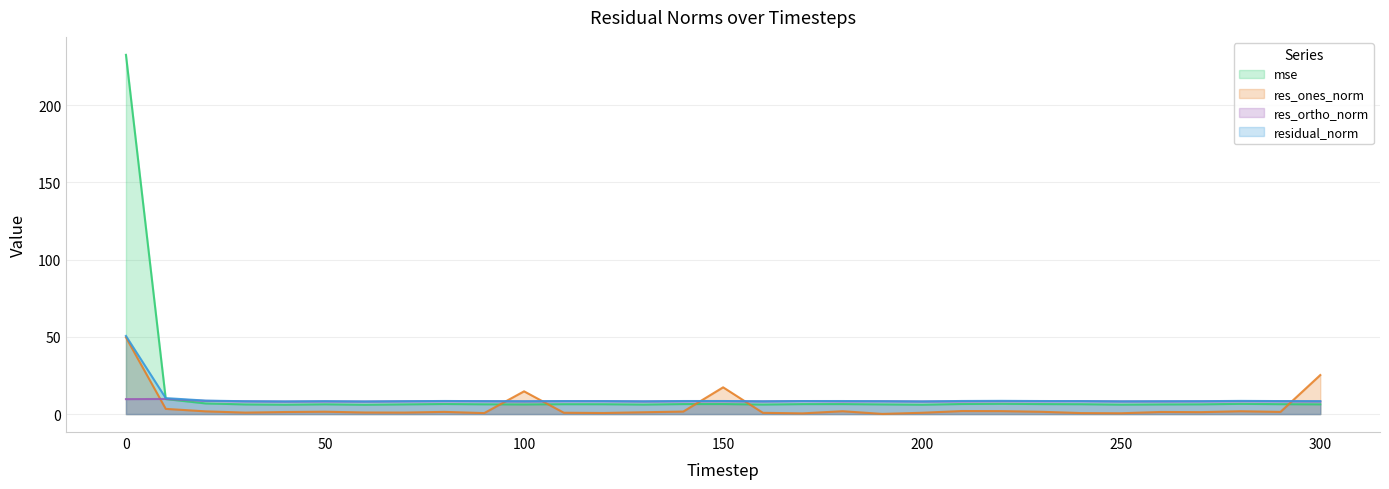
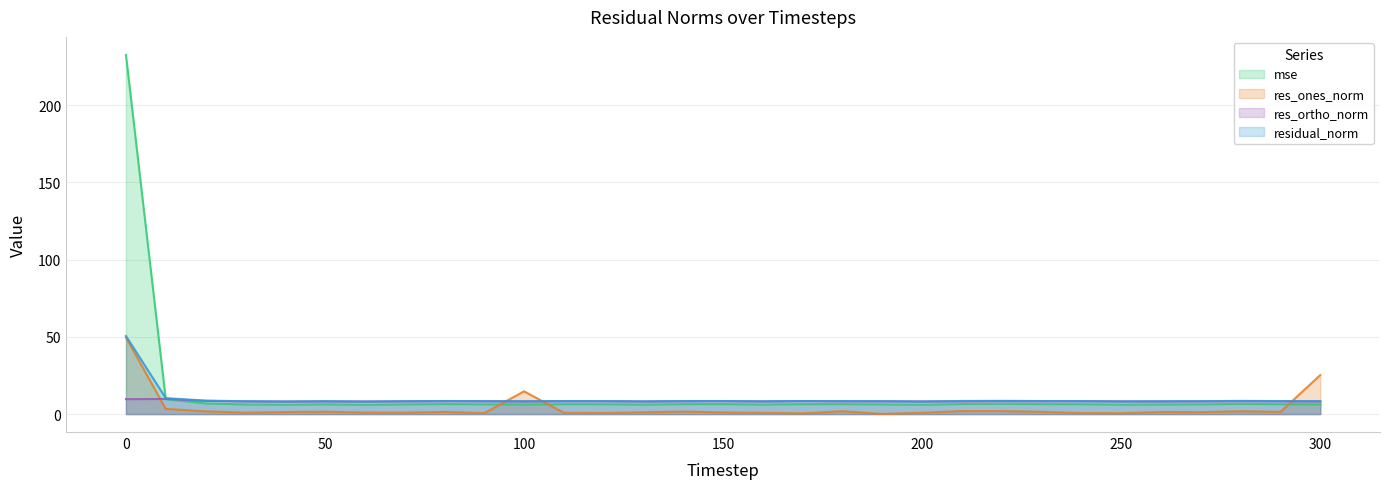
  {
    "res_ones_norm": {
      "50": 2,
      "100": 15,
-     "150": 17,
+     "150": 1,
      "200": 1,
      "250": 1,
      "300": 25
    }
  }
